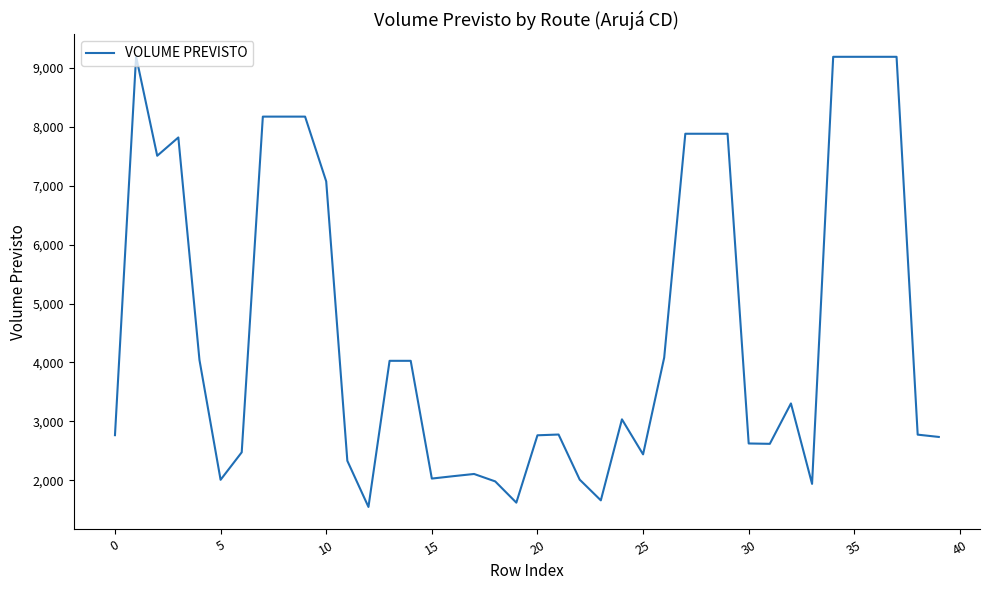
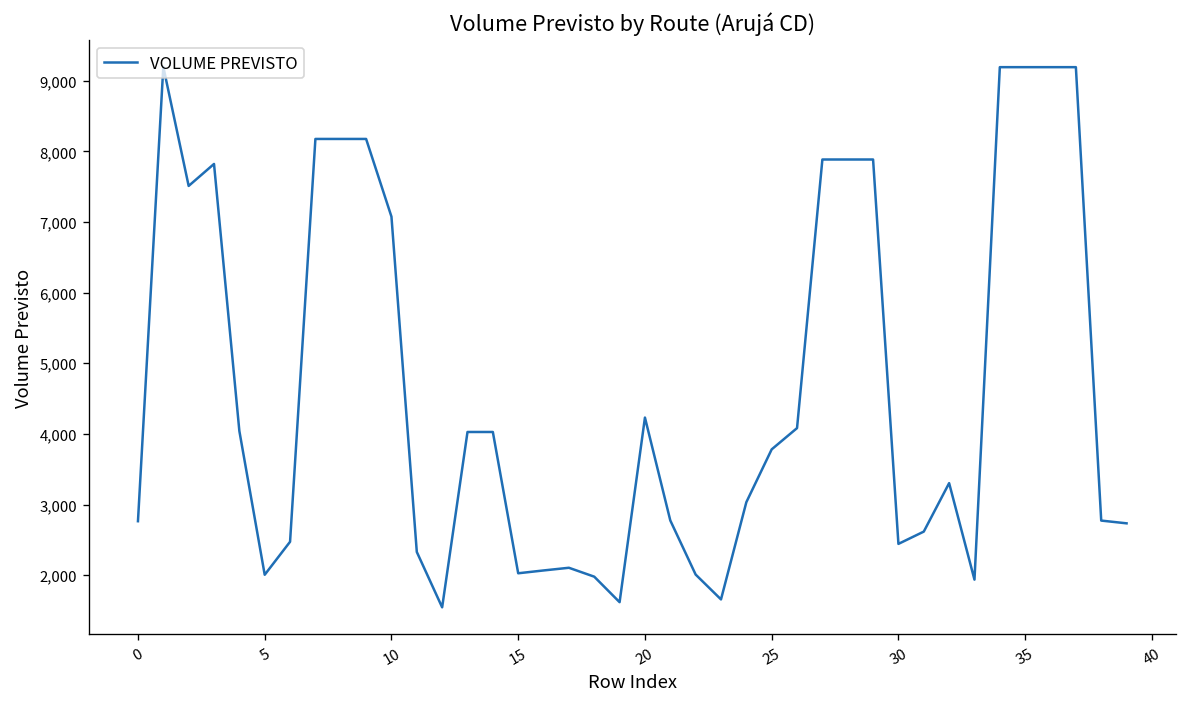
  {
    "0": "2,800",
    "5": "2,000",
    "10": "7,100",
    "15": "2,000",
-   "20": "2,800",
-   "25": "2,400",
-   "30": "2,600",
+   "20": "4,200",
+   "25": "3,800",
+   "30": "2,400",
    "35": "9,200"
  }
